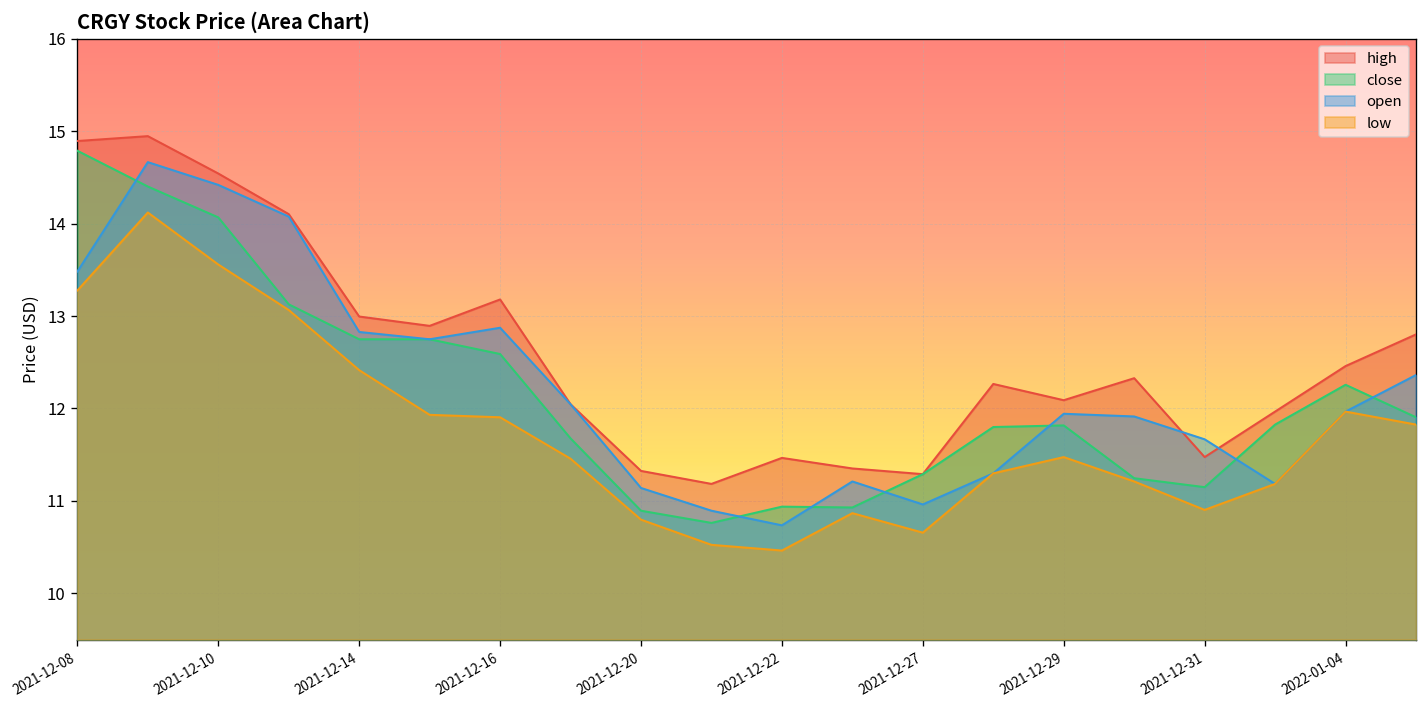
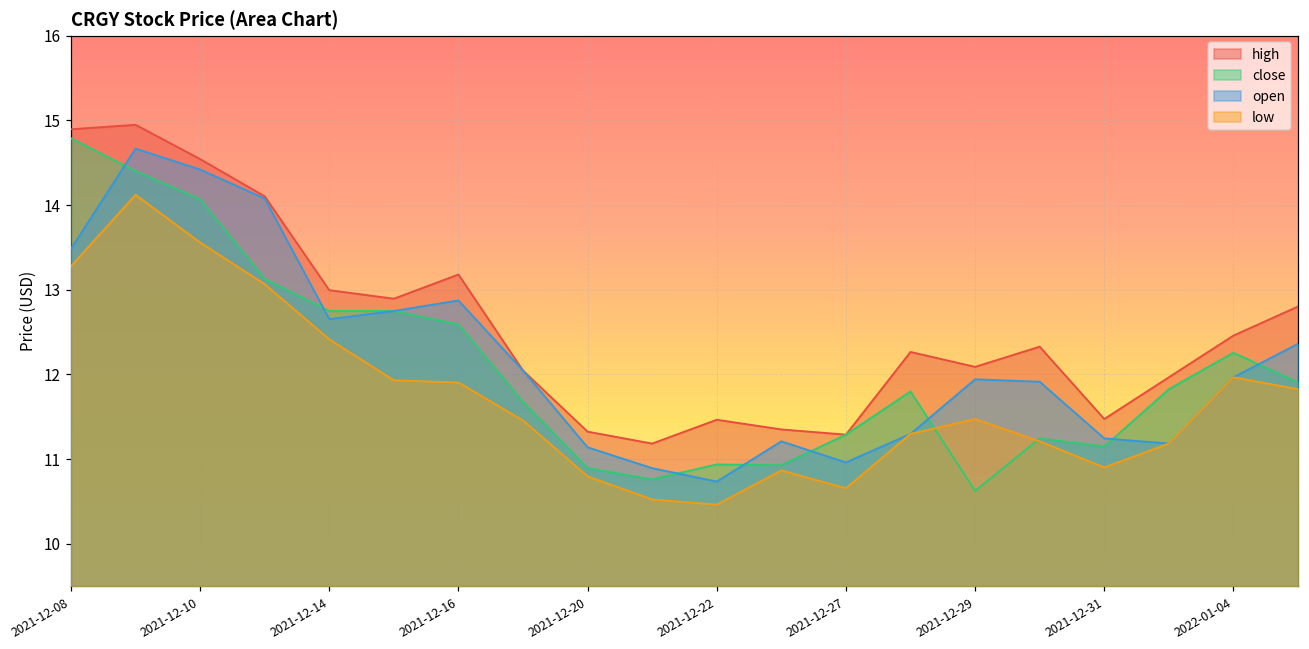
  {
    "high": {
      "2021-12-08": 14.9,
      "2021-12-10": 14.5,
      "2021-12-14": 13.0,
      "2021-12-16": 13.2,
      "2021-12-20": 11.3,
      "2021-12-22": 11.5,
      "2021-12-29": 12.1,
      "2021-12-31": 11.5,
      "2022-01-04": 12.5
    },
    "close": {
      "2021-12-08": 14.8,
      "2021-12-10": 14.1,
      "2021-12-14": 12.7,
      "2021-12-16": 12.6,
      "2021-12-20": 10.9,
      "2021-12-22": 10.9,
-     "2021-12-29": 11.8,
+     "2021-12-29": 10.6,
      "2021-12-31": 11.1,
      "2022-01-04": 12.3
    },
    "open": {
      "2021-12-08": 13.5,
      "2021-12-10": 14.4,
-     "2021-12-14": 12.8,
+     "2021-12-14": 12.7,
      "2021-12-16": 12.9,
      "2021-12-20": 11.1,
      "2021-12-22": 10.7,
      "2021-12-27": 11.0,
      "2021-12-29": 11.9,
-     "2021-12-31": 11.7
+     "2021-12-31": 11.2
    },
    "low": {
      "2021-12-08": 13.3,
      "2021-12-10": 13.6,
      "2021-12-14": 12.4,
      "2021-12-16": 11.9,
      "2021-12-20": 10.8,
      "2021-12-22": 10.5,
      "2021-12-27": 10.7,
      "2021-12-29": 11.5,
      "2021-12-31": 10.9
    }
  }
